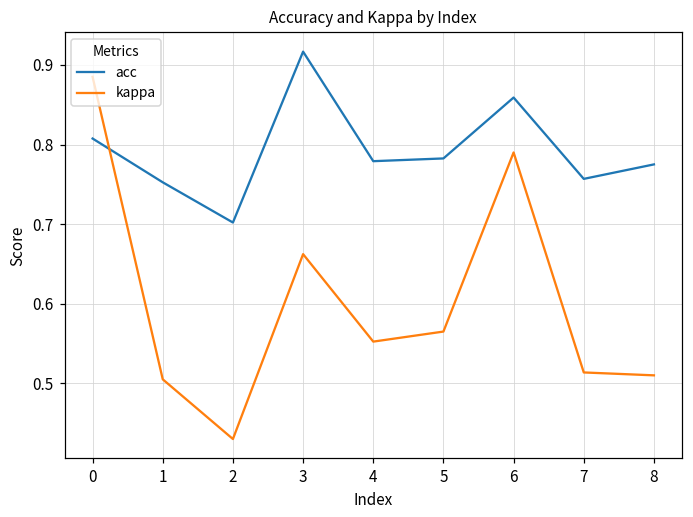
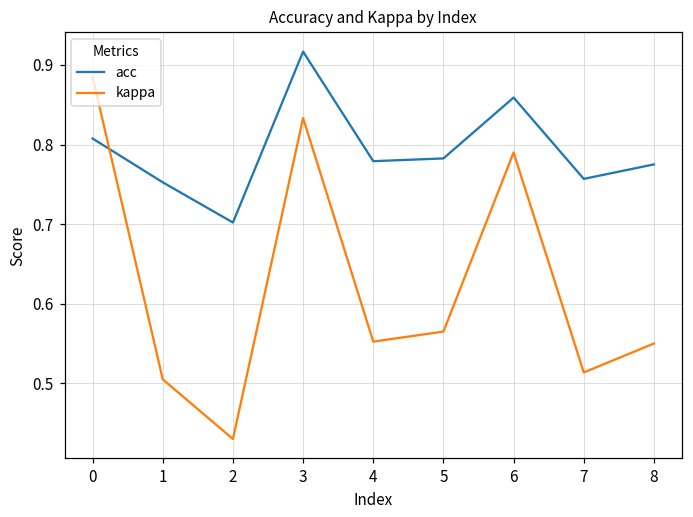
  {
    "acc": {
      "0": 0.81,
      "1": 0.75,
      "2": 0.70,
      "3": 0.92,
      "4": 0.78,
      "5": 0.78,
      "6": 0.86,
      "7": 0.76,
      "8": 0.78
    },
    "kappa": {
      "1": 0.51,
      "2": 0.43,
-     "3": 0.66,
+     "3": 0.83,
      "4": 0.55,
      "5": 0.57,
      "6": 0.79,
      "7": 0.51,
-     "8": 0.51
+     "8": 0.55
    }
  }
